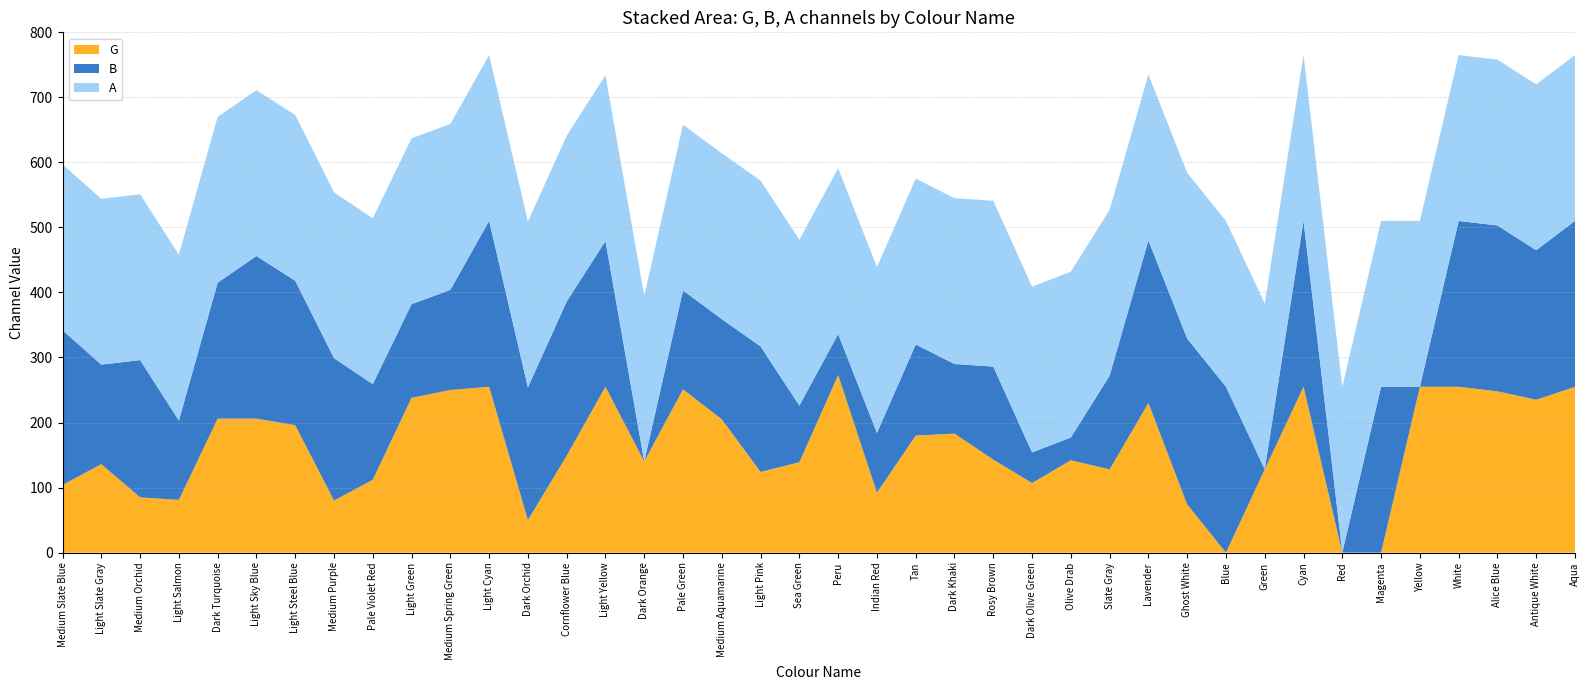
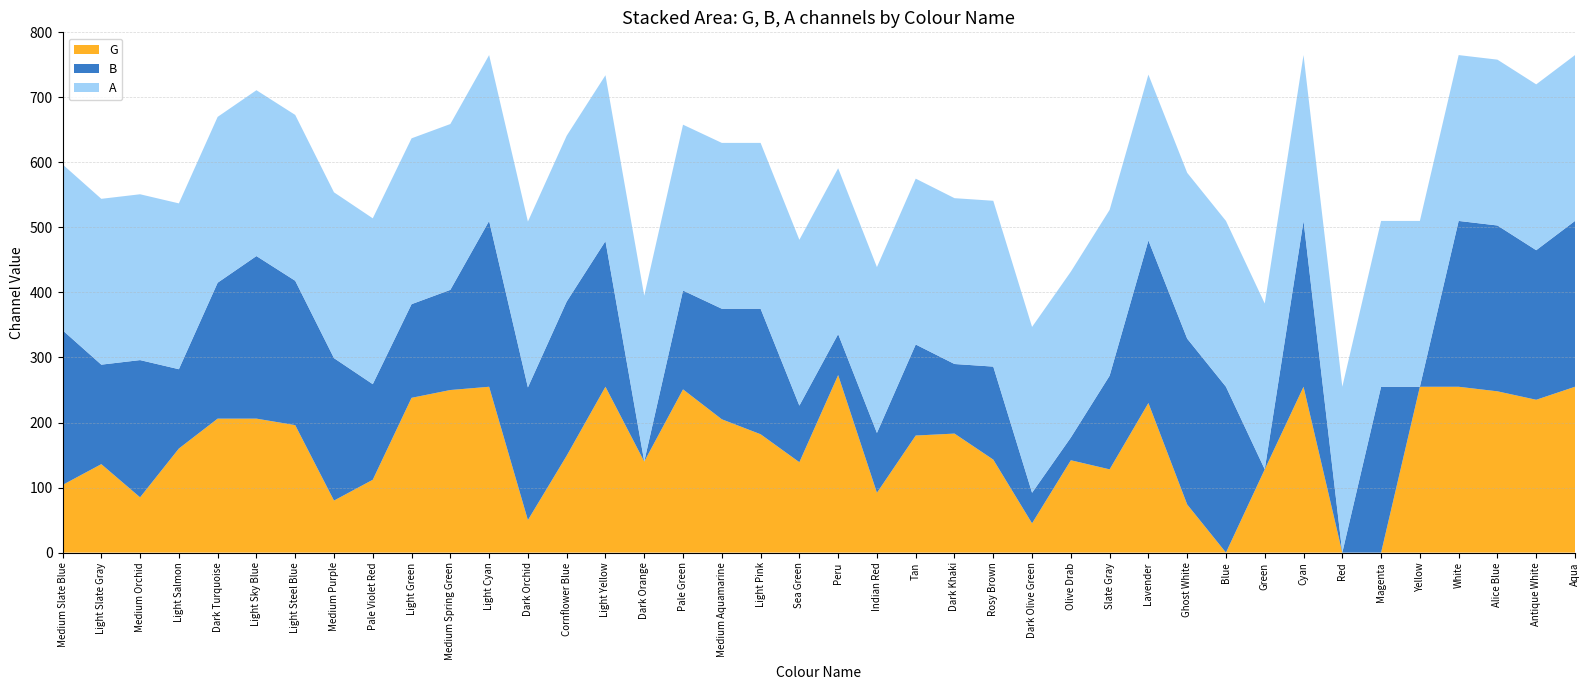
  {
    "G": {
      "Medium Slate Blue": 100,
      "Light Slate Gray": 140,
      "Medium Orchid": 90,
-     "Light Salmon": 80,
+     "Light Salmon": 160,
      "Dark Turquoise": 210,
      "Light Sky Blue": 210,
      "Light Steel Blue": 200,
      "Medium Purple": 80,
      "Pale Violet Red": 110,
      "Light Green": 240,
      "Medium Spring Green": 250,
      "Light Cyan": 260,
      "Dark Orchid": 50,
      "Cornflower Blue": 150,
      "Light Yellow": 260,
      "Pale Green": 250,
      "Medium Aquamarine": 210,
-     "Light Pink": 120,
+     "Light Pink": 180,
      "Sea Green": 140,
      "Peru": 270,
      "Indian Red": 90,
      "Tan": 180,
      "Dark Khaki": 180,
      "Rosy Brown": 140,
-     "Dark Olive Green": 110,
+     "Dark Olive Green": 50,
      "Olive Drab": 140,
      "Slate Gray": 130,
      "Lavender": 230,
      "Ghost White": 70,
      "Blue": 0,
      "Cyan": 260,
      "Magenta": 0,
      "White": 260,
      "Alice Blue": 250,
      "Antique White": 240,
      "Aqua": 260
    },
    "B": {
      "Medium Slate Blue": 240,
      "Light Slate Gray": 150,
      "Medium Orchid": 210,
      "Light Salmon": 120,
      "Dark Turquoise": 210,
      "Light Sky Blue": 250,
      "Light Steel Blue": 220,
      "Medium Purple": 220,
      "Pale Violet Red": 150,
      "Light Green": 140,
      "Medium Spring Green": 150,
      "Light Cyan": 260,
      "Dark Orchid": 200,
      "Cornflower Blue": 240,
      "Light Yellow": 220,
      "Pale Green": 150,
-     "Medium Aquamarine": 150,
+     "Medium Aquamarine": 170,
      "Light Pink": 190,
      "Sea Green": 90,
      "Peru": 60,
      "Indian Red": 90,
      "Tan": 140,
      "Dark Khaki": 110,
      "Rosy Brown": 140,
      "Dark Olive Green": 50,
      "Olive Drab": 40,
      "Slate Gray": 140,
      "Lavender": 250,
      "Ghost White": 260,
      "Blue": 260,
      "Cyan": 260,
      "Magenta": 260,
      "White": 260,
      "Alice Blue": 260,
      "Antique White": 230,
      "Aqua": 260
    },
    "A": {
      "Medium Slate Blue": 260,
      "Light Slate Gray": 260,
      "Medium Orchid": 260,
      "Light Salmon": 260,
      "Dark Turquoise": 260,
      "Light Sky Blue": 260,
      "Light Steel Blue": 260,
      "Medium Purple": 260,
      "Pale Violet Red": 260,
      "Light Green": 260,
      "Medium Spring Green": 260,
      "Light Cyan": 260,
      "Dark Orchid": 260,
      "Cornflower Blue": 260,
      "Light Yellow": 260,
      "Dark Orange": 260,
      "Pale Green": 260,
      "Medium Aquamarine": 260,
      "Light Pink": 260,
      "Sea Green": 260,
      "Peru": 260,
      "Indian Red": 260,
      "Tan": 260,
      "Dark Khaki": 260,
      "Rosy Brown": 260,
      "Dark Olive Green": 260,
      "Olive Drab": 260,
      "Slate Gray": 260,
      "Lavender": 260,
      "Ghost White": 260,
      "Blue": 260,
      "Green": 260,
      "Cyan": 260,
      "Red": 260,
      "Magenta": 260,
      "Yellow": 260,
      "White": 260,
      "Alice Blue": 260,
      "Antique White": 260,
      "Aqua": 260
    }
  }
